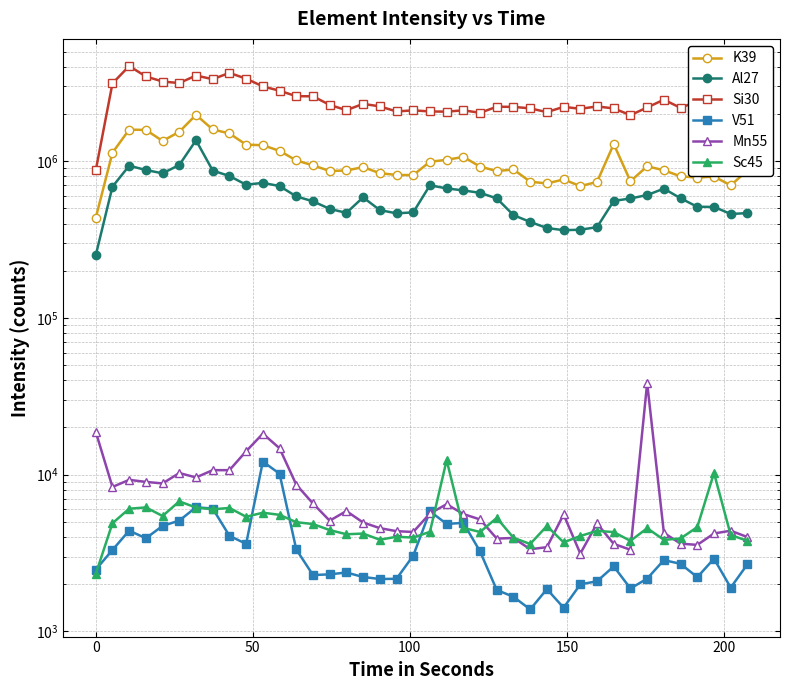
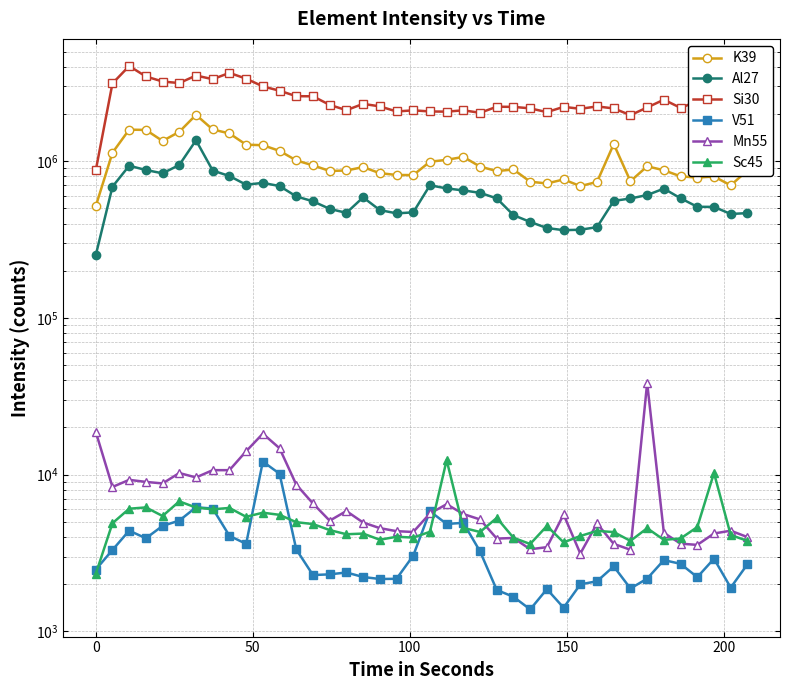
  {
    "K39": {
-     "0": 430000
+     "0": 520000
    },
    "Si30": {
      "0": 900000
    },
    "V51": {
      "0": 2500
    },
    "Mn55": {
      "0": 19000
    }
  }
